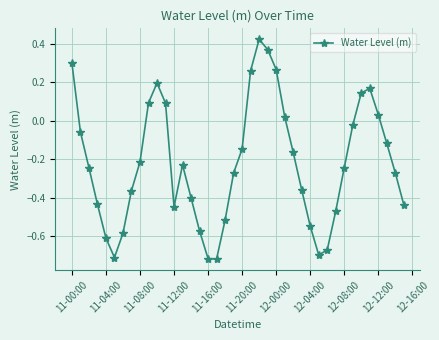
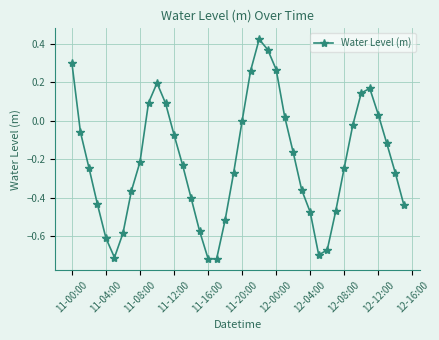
  {
    "11-00:00": 0.30,
    "11-04:00": -0.61,
    "11-08:00": -0.21,
-   "11-12:00": -0.45,
+   "11-12:00": -0.07,
    "11-16:00": -0.72,
-   "11-20:00": -0.15,
+   "11-20:00": 0.00,
    "12-00:00": 0.26,
-   "12-04:00": -0.55,
+   "12-04:00": -0.48,
    "12-08:00": -0.25,
    "12-12:00": 0.03
  }
